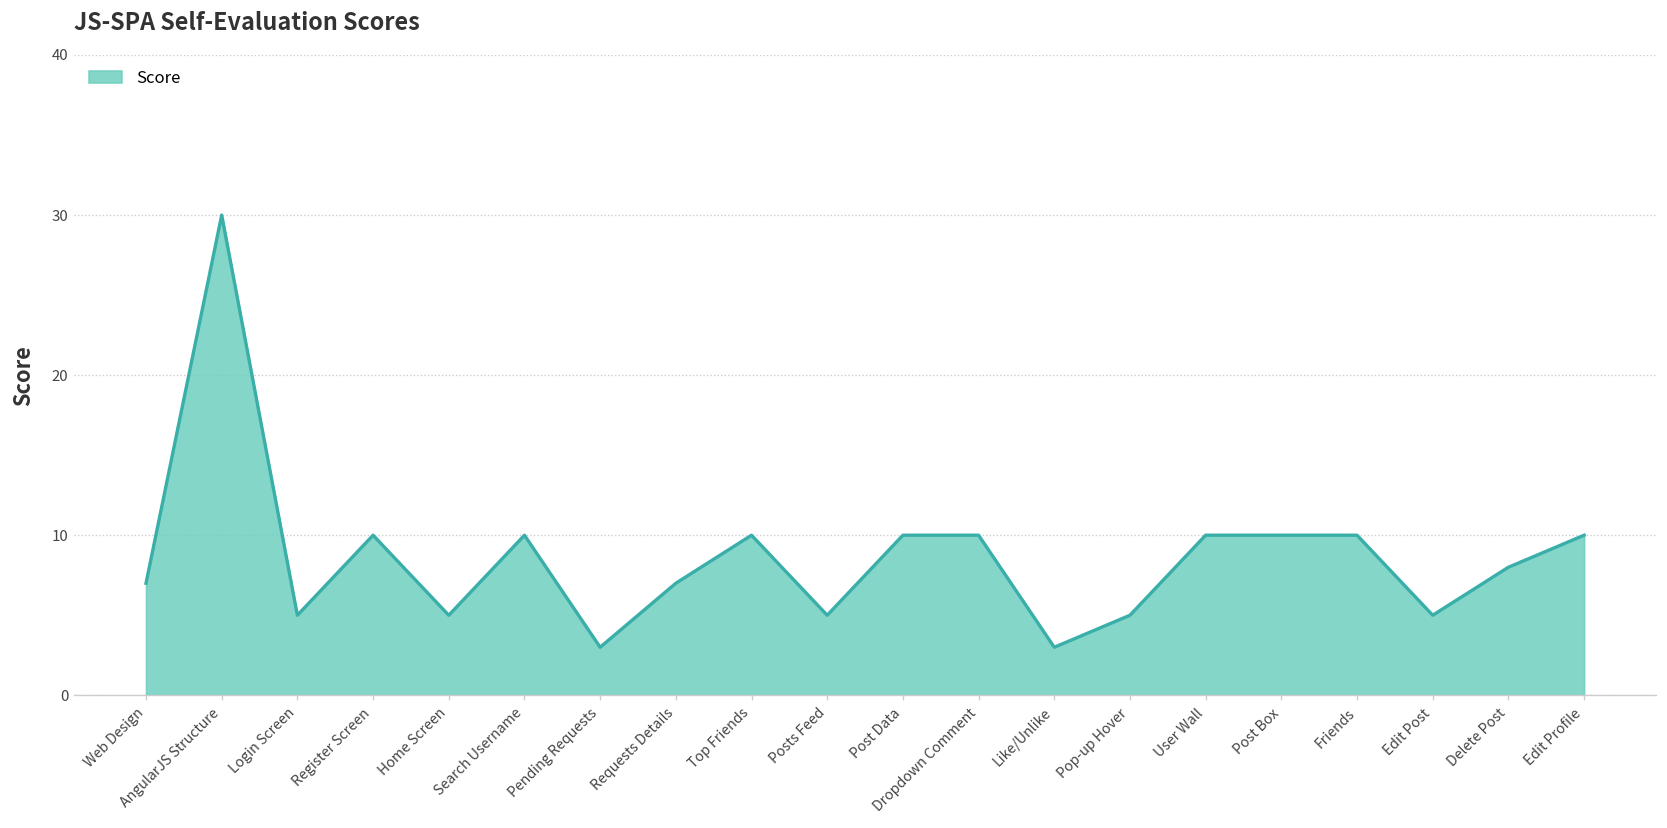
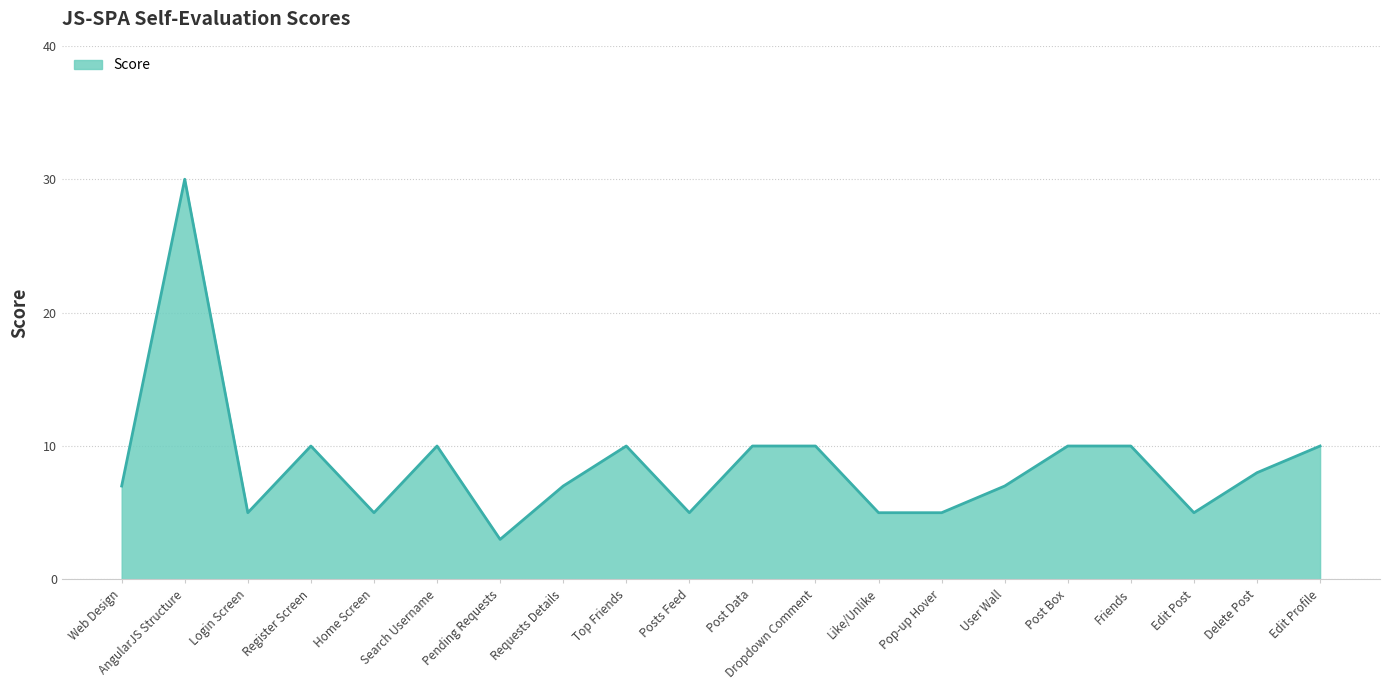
  {
    "Web Design": 7,
    "AngularJS Structure": 30,
    "Login Screen": 5,
    "Register Screen": 10,
    "Home Screen": 5,
    "Search Username": 10,
    "Pending Requests": 3,
    "Requests Details": 7,
    "Top Friends": 10,
    "Posts Feed": 5,
    "Post Data": 10,
    "Dropdown Comment": 10,
-   "Like/Unlike": 3,
+   "Like/Unlike": 5,
    "Pop-up Hover": 5,
-   "User Wall": 10,
+   "User Wall": 7,
    "Post Box": 10,
    "Friends": 10,
    "Edit Post": 5,
    "Delete Post": 8,
    "Edit Profile": 10
  }
